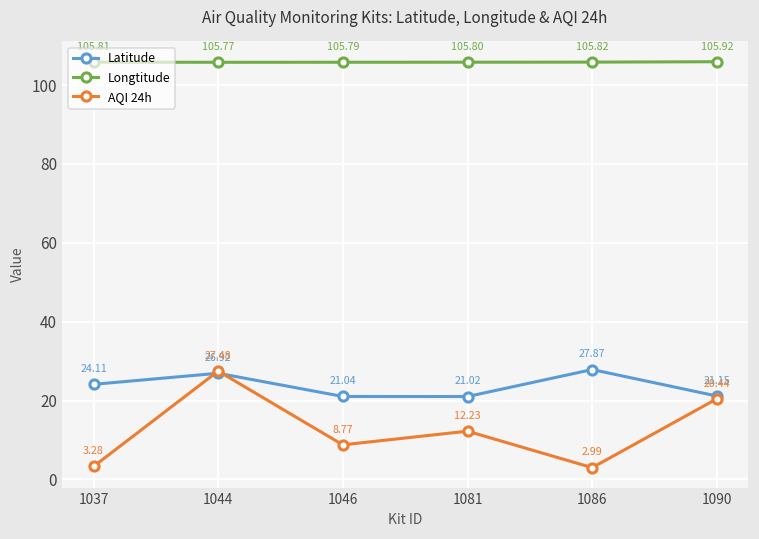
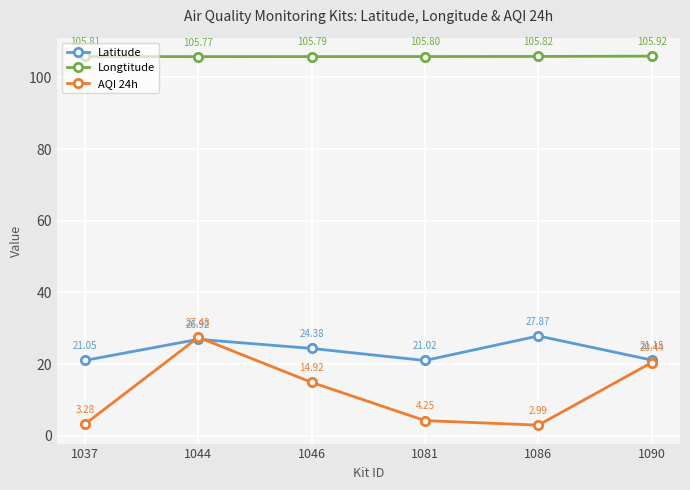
  {
    "Latitude": {
-     "1037": 24.11,
-     "1046": 21.04,
+     "1037": 21.05,
+     "1046": 24.38,
      "1081": 21.02,
      "1086": 27.87
    },
    "Longtitude": {
      "1044": 105.77,
      "1046": 105.79,
      "1081": 105.80,
      "1086": 105.82,
      "1090": 105.92
    },
    "AQI 24h": {
      "1037": 3.28,
-     "1046": 8.77,
-     "1081": 12.23,
+     "1046": 14.92,
+     "1081": 4.25,
      "1086": 2.99
    }
  }
